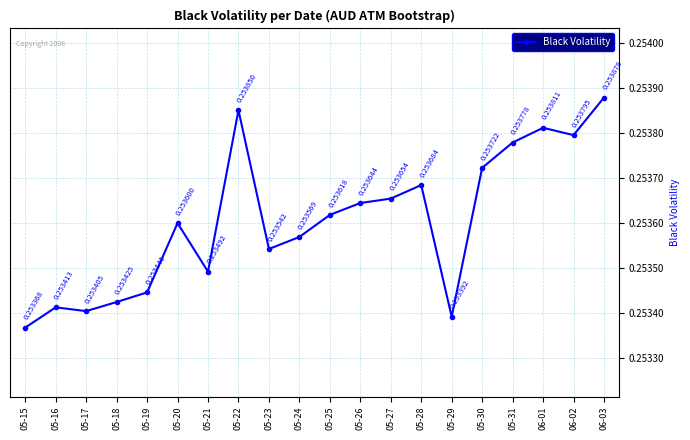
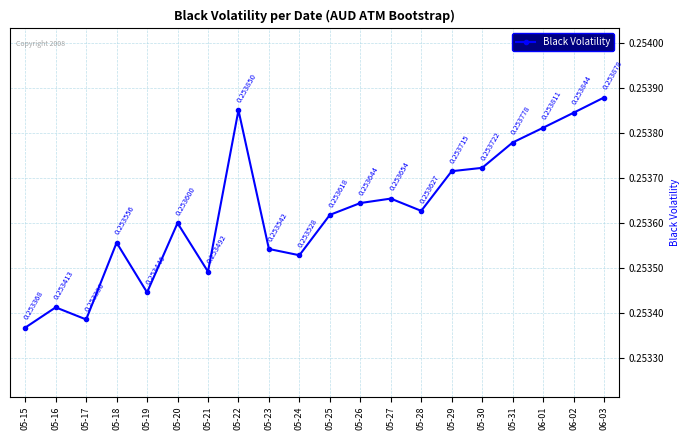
  {
    "05-15": 0.253368,
    "05-16": 0.253413,
-   "05-17": 0.253405,
-   "05-18": 0.253425,
+   "05-17": 0.253386,
+   "05-18": 0.253556,
    "05-19": 0.253446,
    "05-20": 0.253600,
    "05-21": 0.253492,
    "05-22": 0.253850,
    "05-23": 0.253542,
-   "05-24": 0.253569,
+   "05-24": 0.253528,
    "05-25": 0.253618,
    "05-26": 0.253644,
    "05-27": 0.253654,
-   "05-28": 0.253684,
-   "05-29": 0.253392,
+   "05-28": 0.253627,
+   "05-29": 0.253715,
    "05-30": 0.253722,
    "05-31": 0.253778,
    "06-01": 0.253811,
-   "06-02": 0.253795,
+   "06-02": 0.253844,
    "06-03": 0.253878
  }
